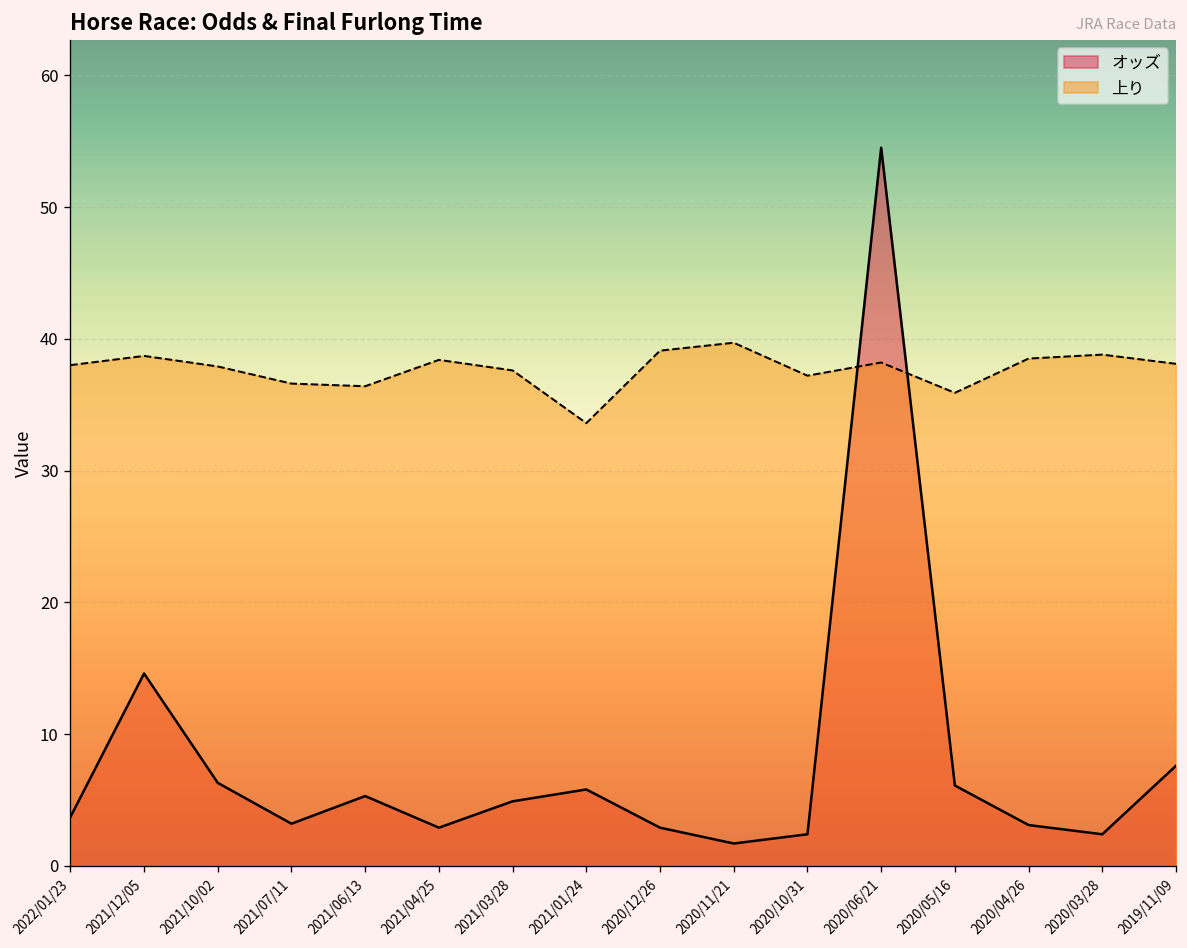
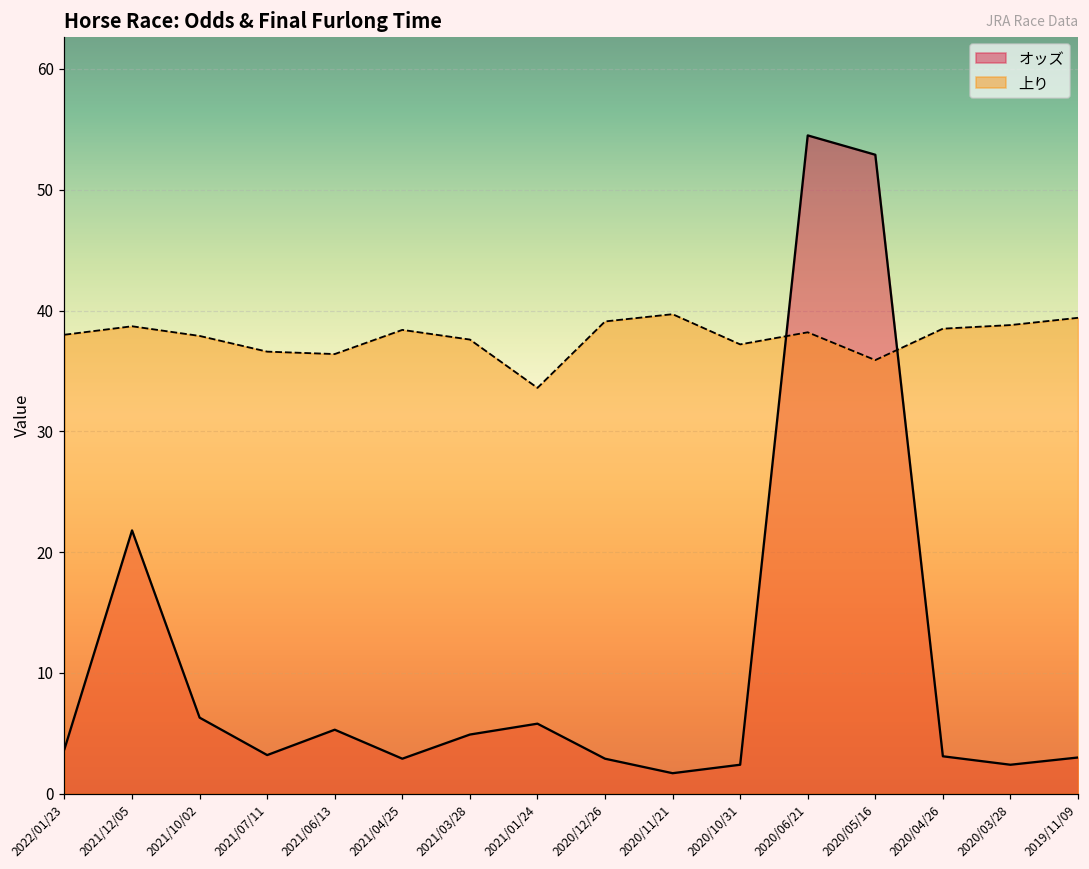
  {
    "オッズ": {
      "2022/01/23": 3.7,
-     "2021/12/05": 14.6,
+     "2021/12/05": 21.8,
      "2021/10/02": 6.3,
      "2021/07/11": 3.2,
      "2021/06/13": 5.3,
      "2021/04/25": 2.9,
      "2021/03/28": 4.9,
      "2021/01/24": 5.8,
      "2020/12/26": 2.9,
      "2020/11/21": 1.7,
      "2020/10/31": 2.4,
      "2020/06/21": 54.5,
-     "2020/05/16": 6.1,
+     "2020/05/16": 52.9,
      "2020/04/26": 3.1,
      "2020/03/28": 2.4,
-     "2019/11/09": 7.6
+     "2019/11/09": 3.0
    },
    "上り": {
      "2022/01/23": 38.0,
      "2021/12/05": 38.7,
      "2021/10/02": 37.9,
      "2021/07/11": 36.6,
      "2021/06/13": 36.4,
      "2021/04/25": 38.4,
      "2021/03/28": 37.6,
      "2021/01/24": 33.6,
      "2020/12/26": 39.1,
      "2020/11/21": 39.7,
      "2020/10/31": 37.2,
      "2020/06/21": 38.2,
      "2020/05/16": 35.9,
      "2020/04/26": 38.5,
      "2020/03/28": 38.8,
-     "2019/11/09": 38.1
+     "2019/11/09": 39.4
    }
  }
